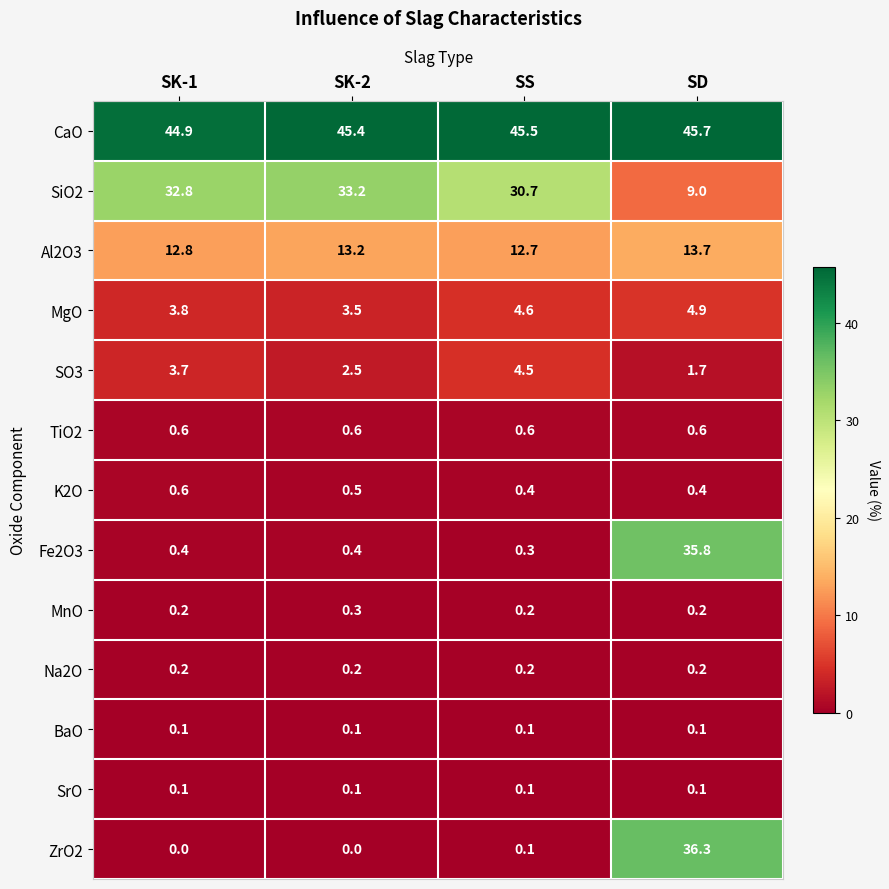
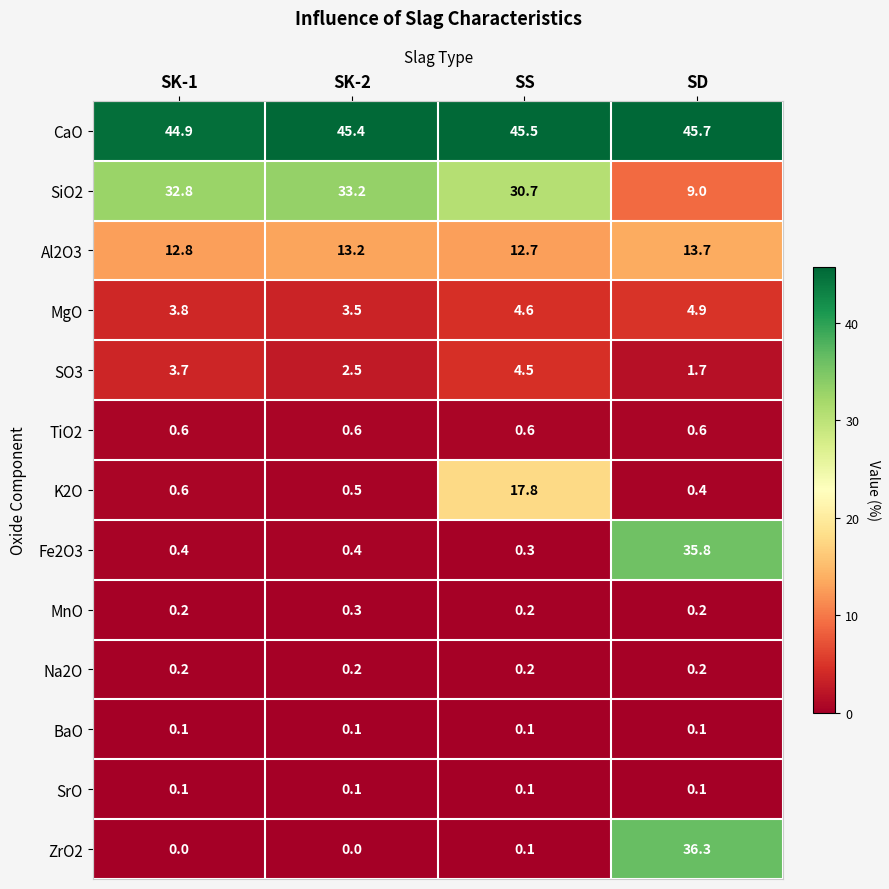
  {
    "CaO": {
      "SK-1": 44.9,
      "SK-2": 45.4,
      "SS": 45.5,
      "SD": 45.7
    },
    "SiO2": {
      "SK-1": 32.8,
      "SK-2": 33.2,
      "SS": 30.7,
      "SD": 9.0
    },
    "Al2O3": {
      "SK-1": 12.8,
      "SK-2": 13.2,
      "SS": 12.7,
      "SD": 13.7
    },
    "MgO": {
      "SK-1": 3.8,
      "SK-2": 3.5,
      "SS": 4.6,
      "SD": 4.9
    },
    "SO3": {
      "SK-1": 3.7,
      "SK-2": 2.5,
      "SS": 4.5,
      "SD": 1.7
    },
    "TiO2": {
      "SK-1": 0.6,
      "SK-2": 0.6,
      "SS": 0.6,
      "SD": 0.6
    },
    "K2O": {
      "SK-1": 0.6,
      "SK-2": 0.5,
-     "SS": 0.4,
+     "SS": 17.8,
      "SD": 0.4
    },
    "Fe2O3": {
      "SK-1": 0.4,
      "SK-2": 0.4,
      "SS": 0.3,
      "SD": 35.8
    },
    "MnO": {
      "SK-1": 0.2,
      "SK-2": 0.3,
      "SS": 0.2,
      "SD": 0.2
    },
    "Na2O": {
      "SK-1": 0.2,
      "SK-2": 0.2,
      "SS": 0.2,
      "SD": 0.2
    },
    "BaO": {
      "SK-1": 0.1,
      "SK-2": 0.1,
      "SS": 0.1,
      "SD": 0.1
    },
    "SrO": {
      "SK-1": 0.1,
      "SK-2": 0.1,
      "SS": 0.1,
      "SD": 0.1
    },
    "ZrO2": {
      "SK-1": 0.0,
      "SK-2": 0.0,
      "SS": 0.1,
      "SD": 36.3
    }
  }
